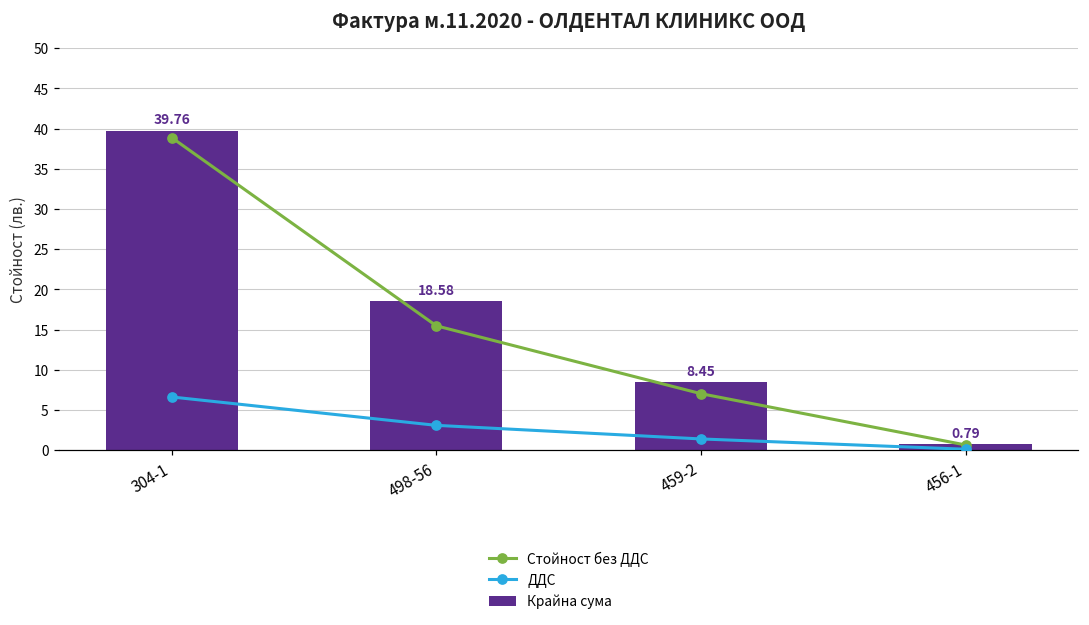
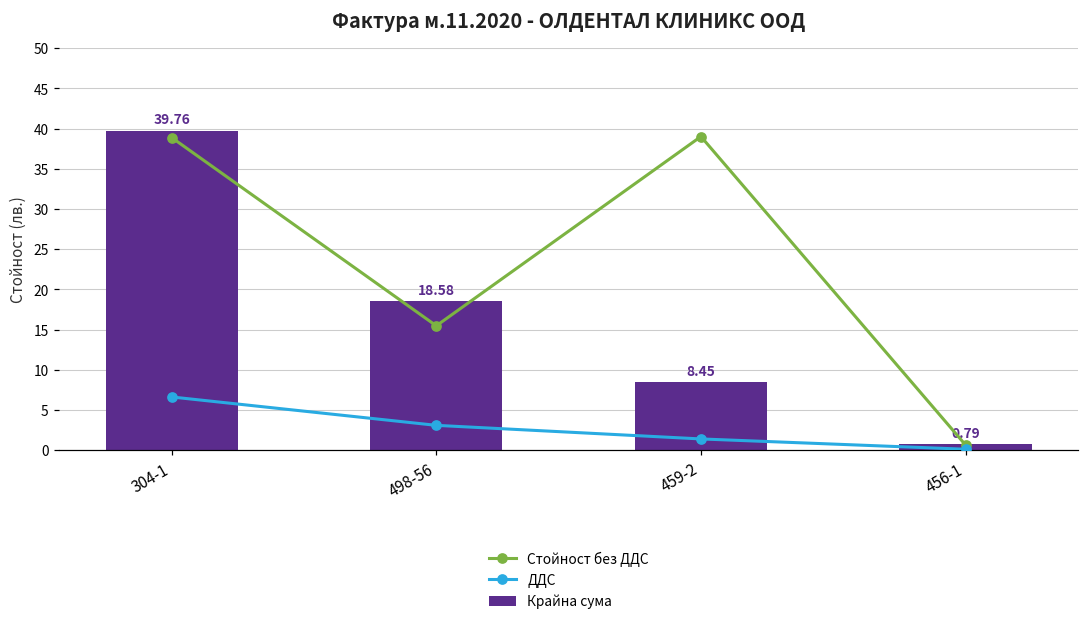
  {
    "Стойност без ДДС": {
      "304-1": 39,
      "498-56": 15,
-     "459-2": 7,
+     "459-2": 39,
      "456-1": 1
    },
    "Крайна сума": {
      "304-1": 39.76,
      "498-56": 18.58,
      "459-2": 8.45,
      "456-1": 0.79
    },
    "ДДС": {
      "304-1": 7,
      "498-56": 3,
      "459-2": 1,
      "456-1": 0
    }
  }
